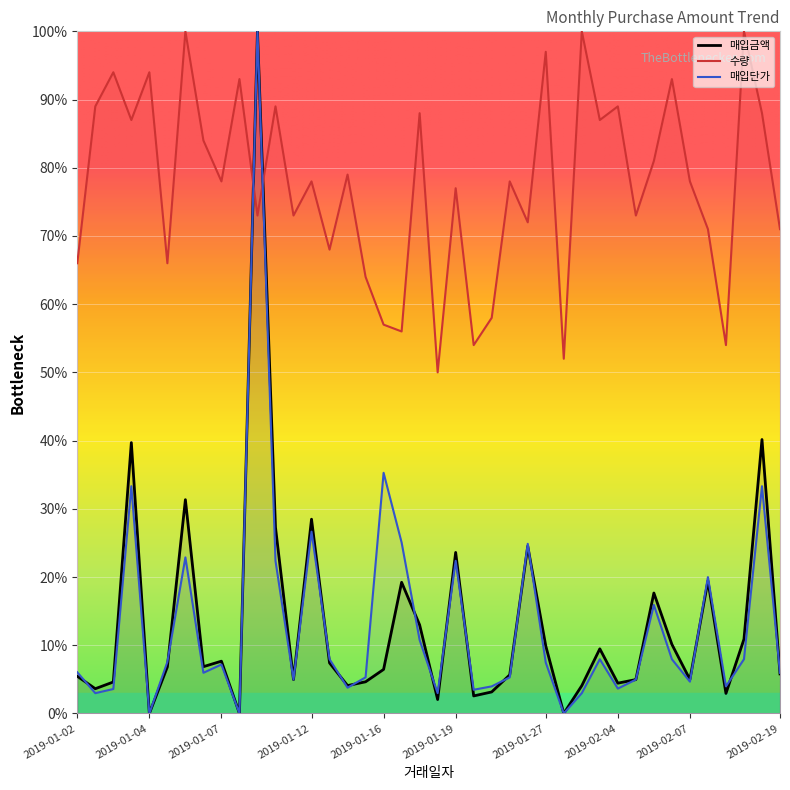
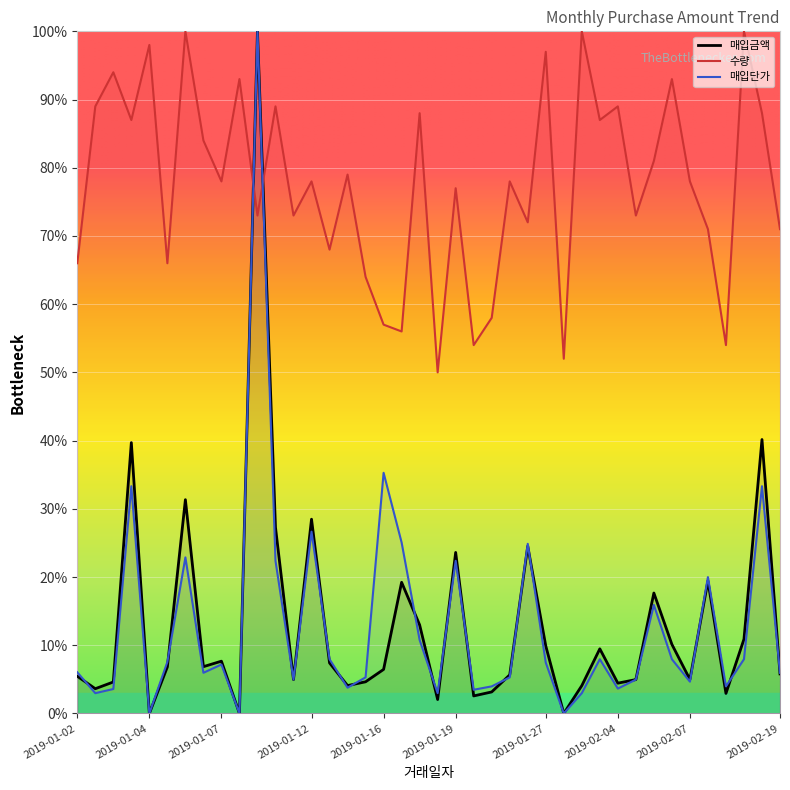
  {
    "매입금액": {
      "2019-01-16": "6%"
    },
    "수량": {
-     "2019-01-04": "94%",
+     "2019-01-04": "98%",
      "2019-01-16": "57%"
    },
    "매입단가": {
      "2019-01-16": "35%"
    }
  }
